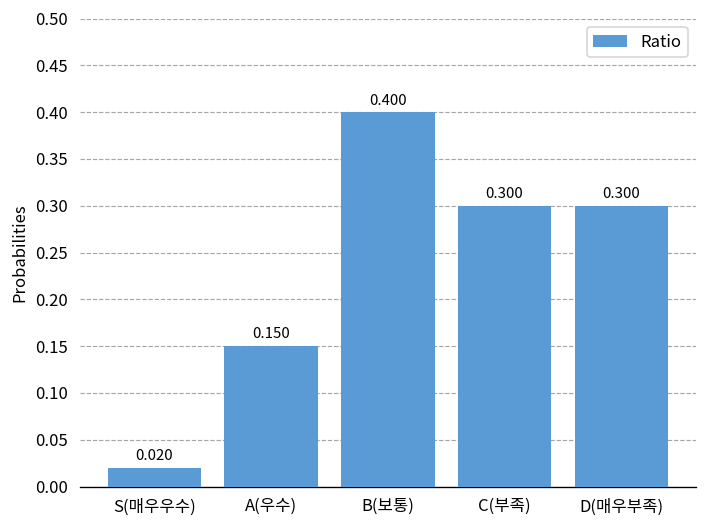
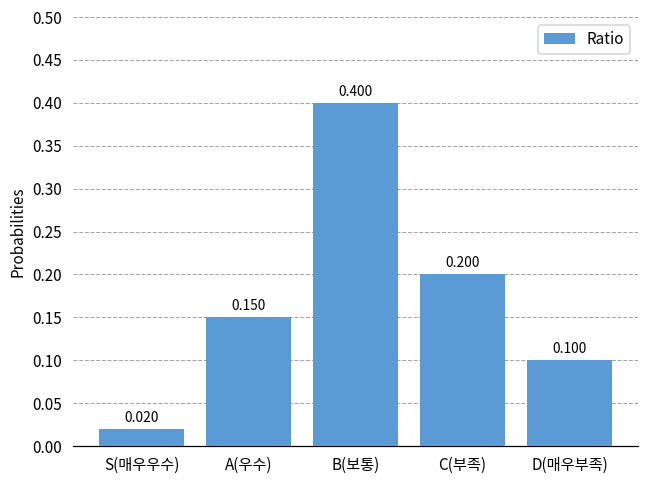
  {
    "S(매우우수)": 0.020,
    "A(우수)": 0.150,
    "B(보통)": 0.400,
-   "C(부족)": 0.300,
-   "D(매우부족)": 0.300
+   "C(부족)": 0.200,
+   "D(매우부족)": 0.100
  }
